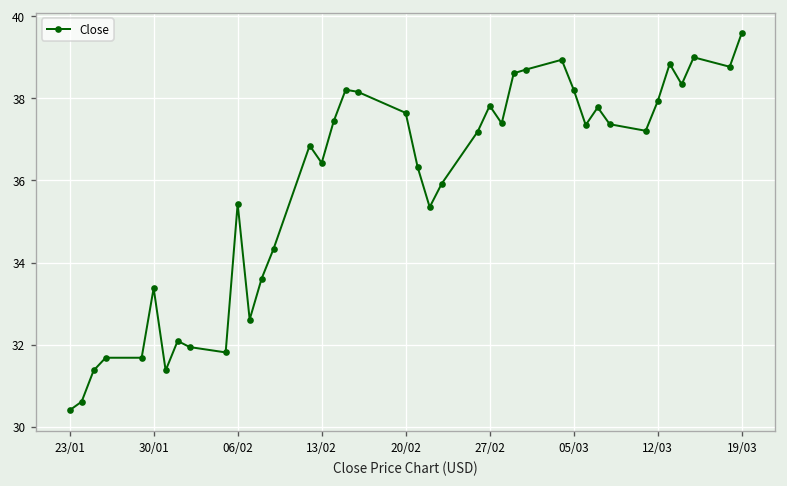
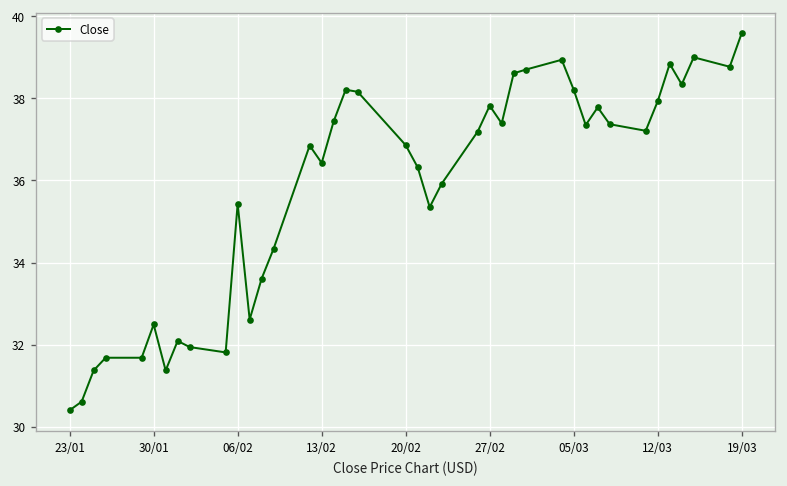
  {
    "23/01": 30.4,
-   "30/01": 33.4,
+   "30/01": 32.5,
    "06/02": 35.4,
    "13/02": 36.4,
-   "20/02": 37.6,
+   "20/02": 36.9,
    "27/02": 37.8,
    "05/03": 38.2,
    "12/03": 37.9,
    "19/03": 39.6
  }
